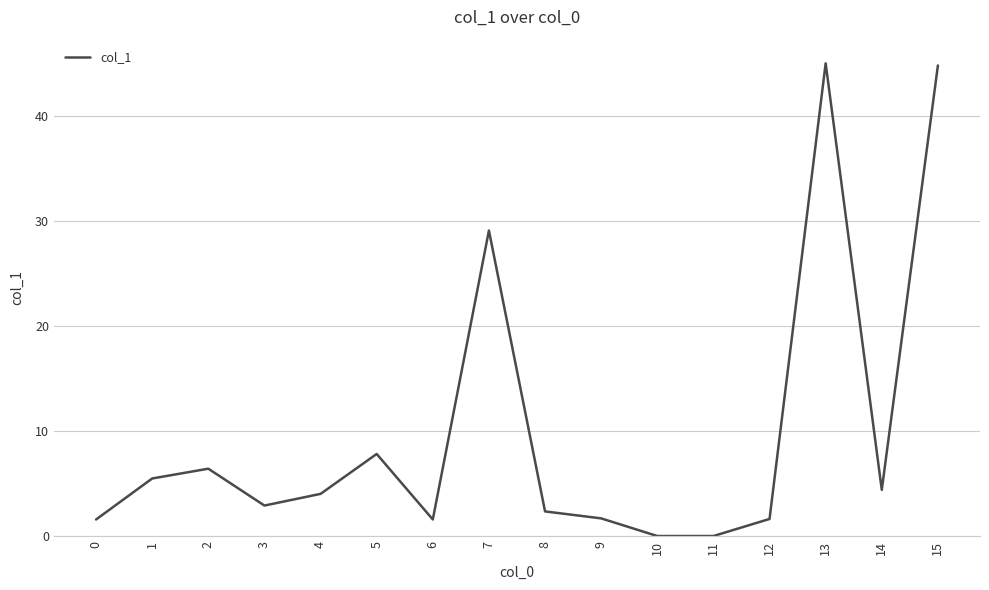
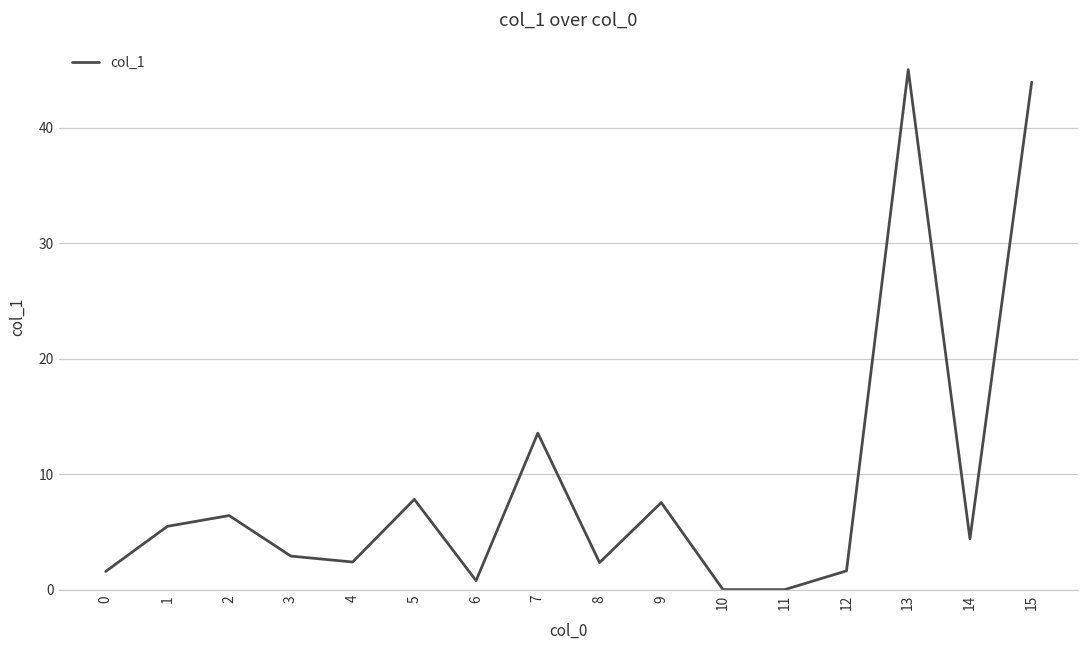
  {
    "0": 1.6,
    "1": 5.5,
    "2": 6.4,
    "3": 2.9,
-   "4": 4.0,
+   "4": 2.4,
    "5": 7.8,
-   "6": 1.6,
-   "7": 29.1,
+   "6": 0.8,
+   "7": 13.6,
    "8": 2.3,
-   "9": 1.7,
+   "9": 7.5,
    "10": 0.0,
    "11": 0.0,
    "12": 1.6,
    "13": 45.0,
    "14": 4.4,
-   "15": 44.8
+   "15": 44.0
  }
